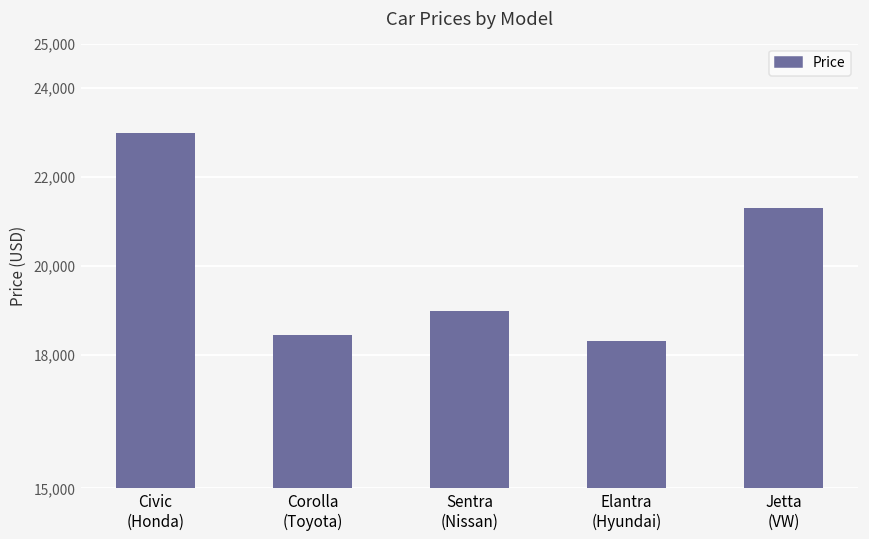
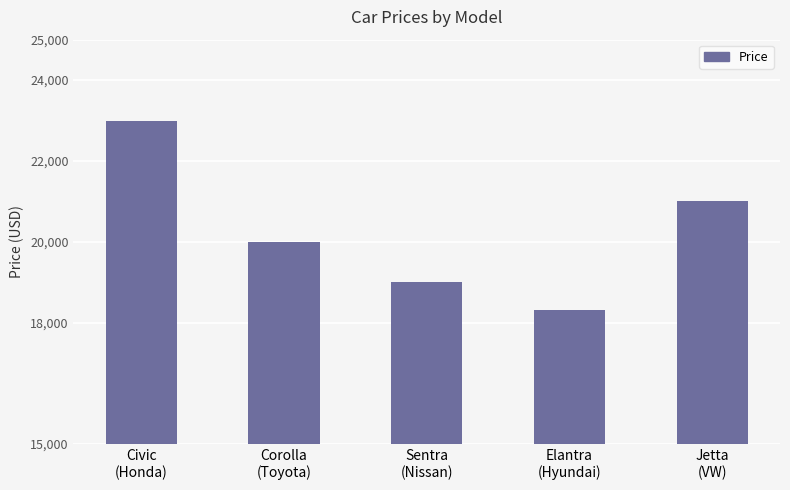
  {
    "Civic (Honda)": "23,000",
-   "Corolla (Toyota)": "18,400",
+   "Corolla (Toyota)": "20,000",
    "Sentra (Nissan)": "19,000",
    "Elantra (Hyundai)": "18,300",
-   "Jetta (VW)": "21,300"
+   "Jetta (VW)": "21,000"
  }
